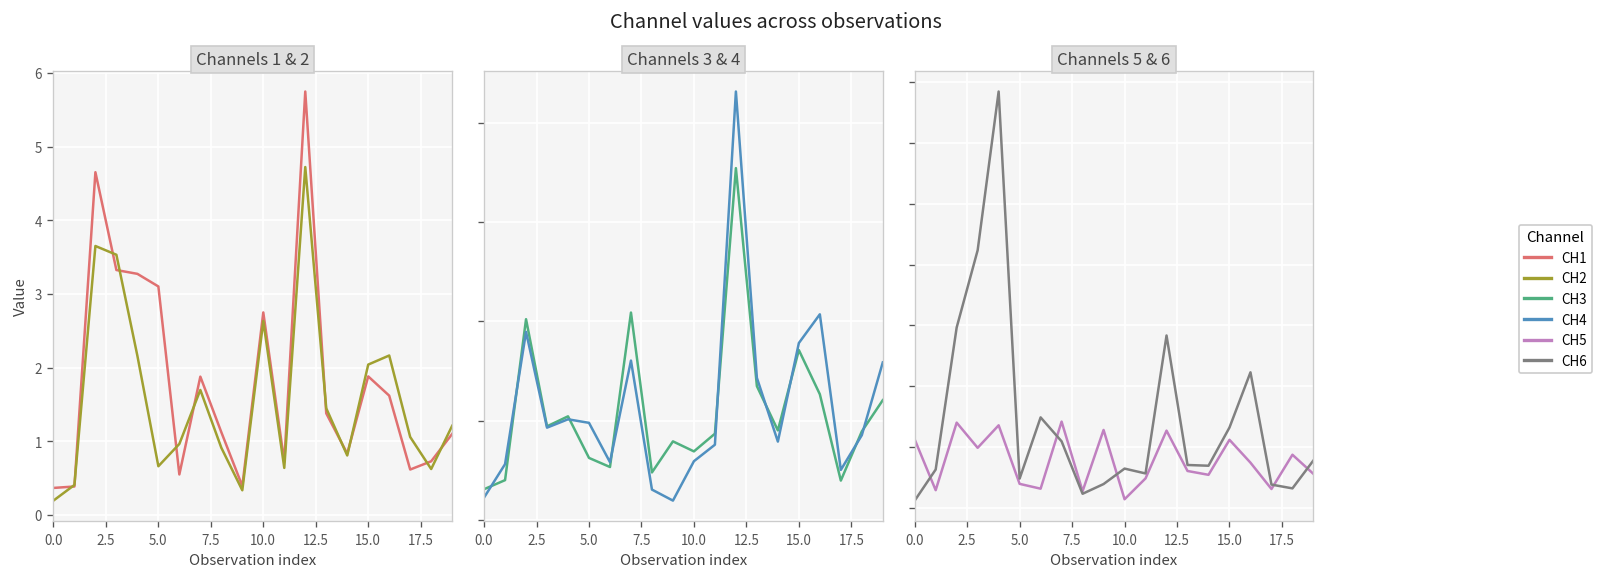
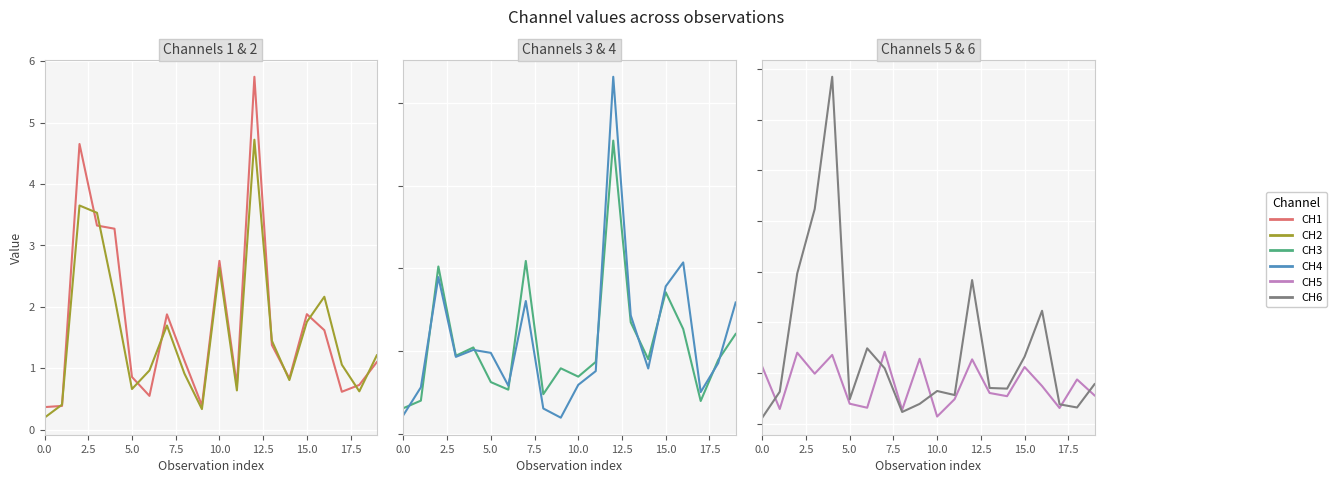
  {
    "Channels 1 & 2": {
      "CH1": {
        "0.0": 0.4,
-       "5.0": 3.1,
+       "5.0": 0.9,
        "10.0": 2.7,
        "15.0": 1.9
      },
      "CH2": {
        "0.0": 0.2,
        "5.0": 0.7,
        "10.0": 2.6,
-       "15.0": 2.0
+       "15.0": 1.8
      }
    }
  }
